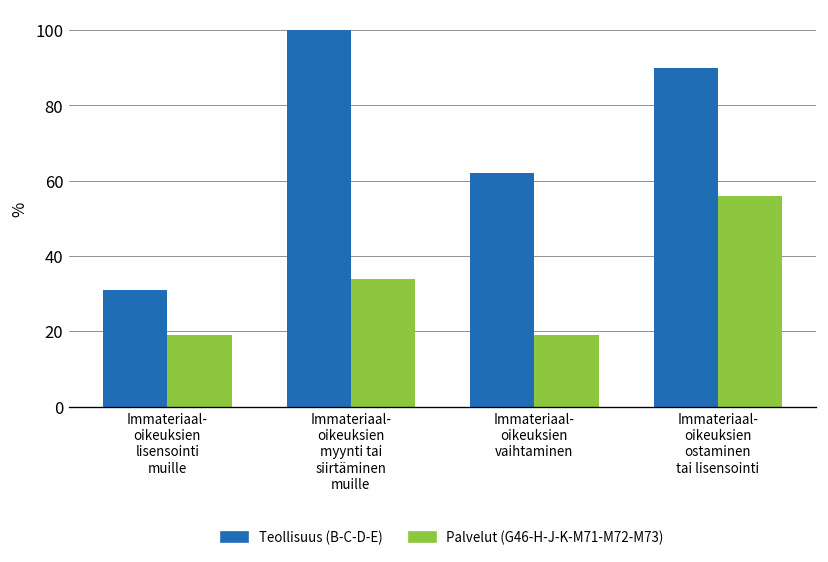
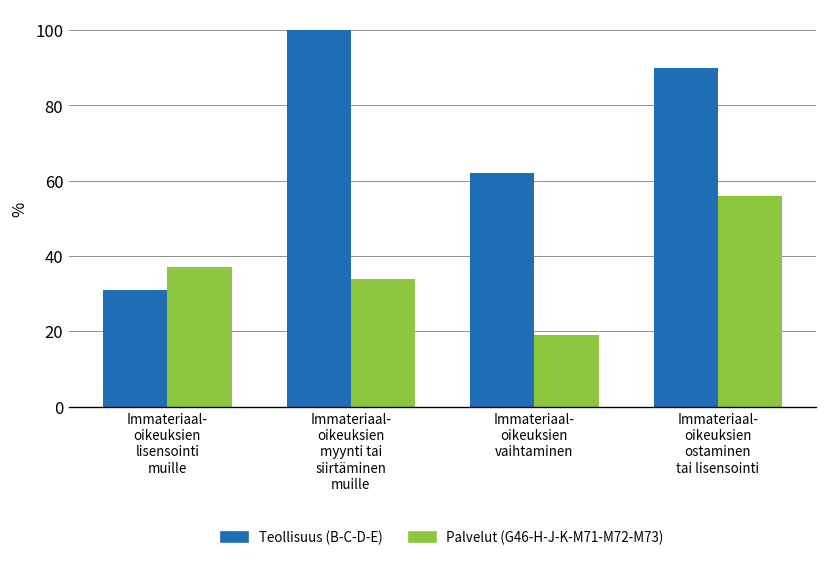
  {
    "Teollisuus (B-C-D-E)": {
      "Immateriaal- oikeuksien lisensointi muille": 31,
      "Immateriaal- oikeuksien myynti tai siirtäminen muille": 100,
      "Immateriaal- oikeuksien vaihtaminen": 62,
      "Immateriaal- oikeuksien ostaminen tai lisensointi": 90
    },
    "Palvelut (G46-H-J-K-M71-M72-M73)": {
-     "Immateriaal- oikeuksien lisensointi muille": 19,
+     "Immateriaal- oikeuksien lisensointi muille": 37,
      "Immateriaal- oikeuksien myynti tai siirtäminen muille": 34,
      "Immateriaal- oikeuksien vaihtaminen": 19,
      "Immateriaal- oikeuksien ostaminen tai lisensointi": 56
    }
  }
